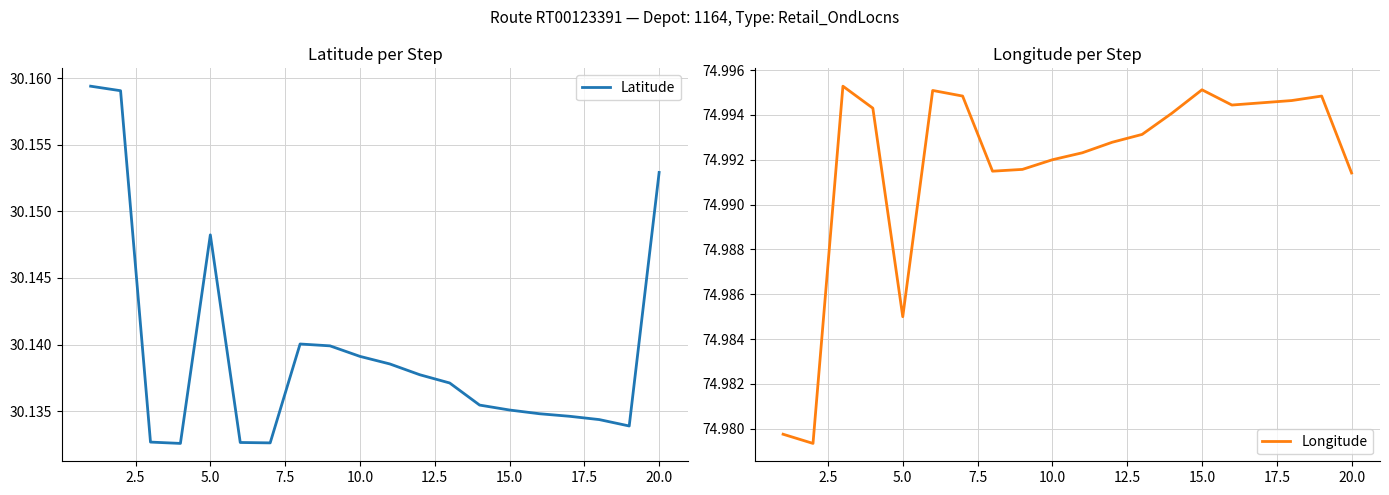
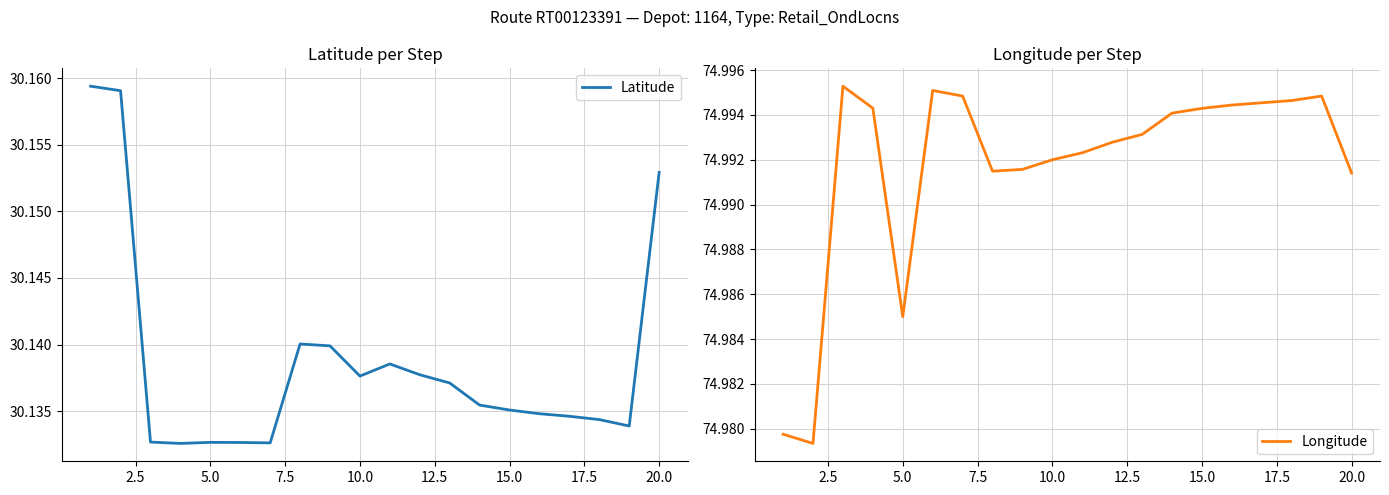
  {
    "Latitude per Step": {
-     "5.0": 30.1482,
-     "10.0": 30.1391,
+     "5.0": 30.1327,
+     "10.0": 30.1376,
      "15.0": 30.1351,
      "20.0": 30.1529
    },
    "Longitude per Step": {
      "5.0": 74.9850,
      "10.0": 74.9920,
-     "15.0": 74.9951,
+     "15.0": 74.9943,
      "20.0": 74.9914
    }
  }
